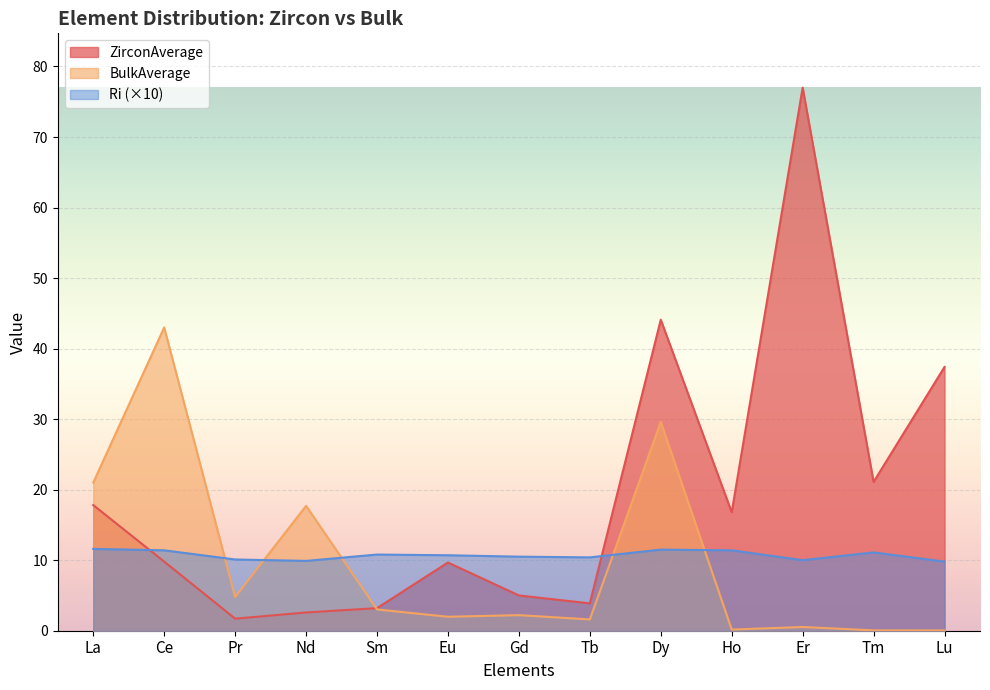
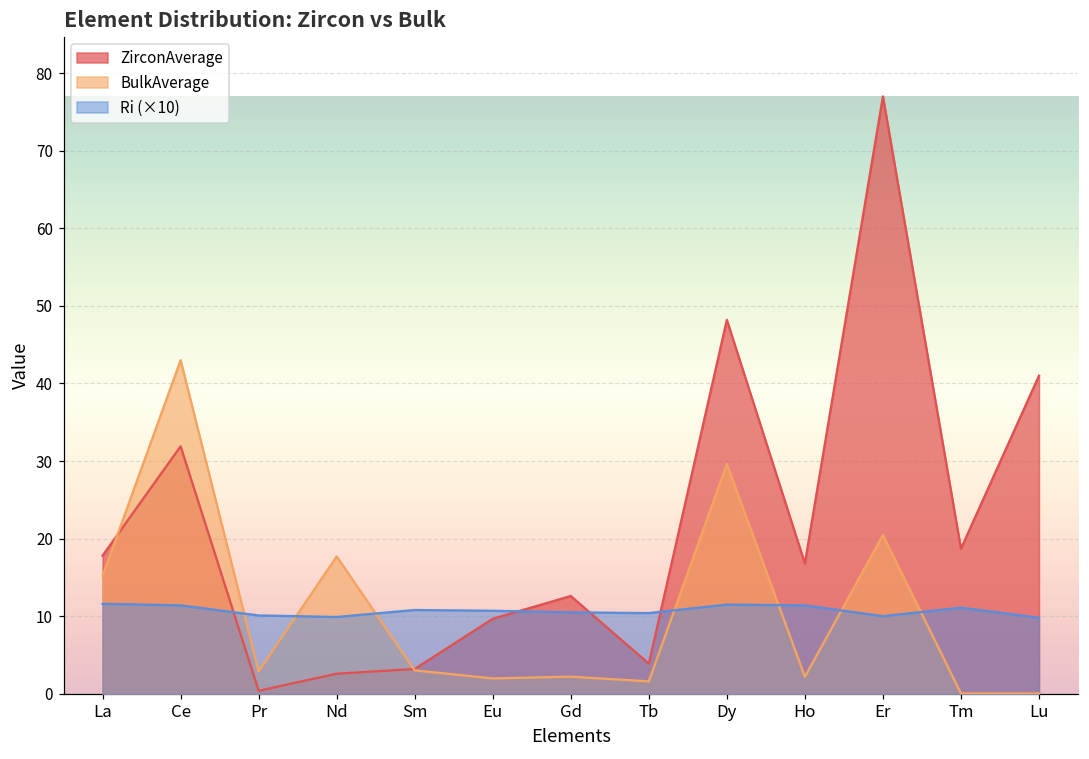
  {
    "ZirconAverage": {
      "La": 18,
-     "Ce": 10,
-     "Pr": 2,
+     "Ce": 32,
+     "Pr": 0,
      "Nd": 3,
      "Eu": 10,
-     "Gd": 5,
+     "Gd": 13,
      "Tb": 4,
-     "Dy": 44,
+     "Dy": 48,
      "Ho": 17,
      "Er": 77,
-     "Tm": 21,
-     "Lu": 37
+     "Tm": 19,
+     "Lu": 41
    },
    "BulkAverage": {
-     "La": 21,
+     "La": 15,
      "Ce": 43,
-     "Pr": 5,
+     "Pr": 3,
      "Nd": 18,
      "Eu": 2,
      "Gd": 2,
      "Tb": 2,
      "Dy": 30,
-     "Ho": 0,
-     "Er": 1,
+     "Ho": 2,
+     "Er": 20,
      "Tm": 0,
      "Lu": 0
    },
    "Ri (×10)": {
      "La": 12,
      "Ce": 11,
      "Pr": 10,
      "Nd": 10,
      "Sm": 11,
      "Eu": 11,
      "Gd": 11,
      "Tb": 10,
      "Dy": 12,
      "Ho": 11,
      "Er": 10,
      "Tm": 11,
      "Lu": 10
    }
  }
